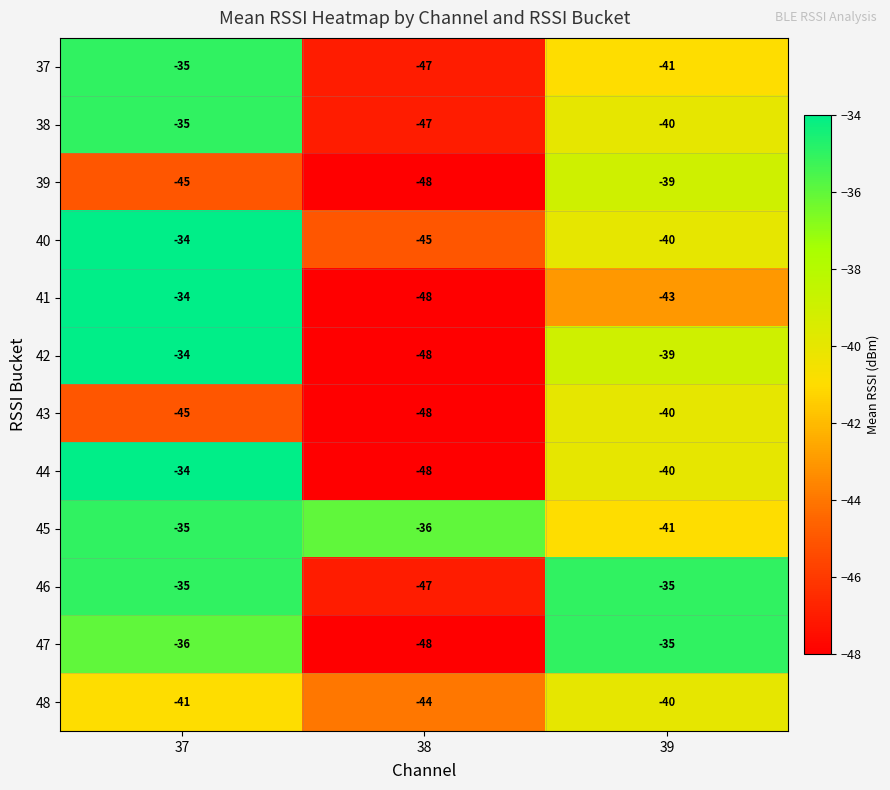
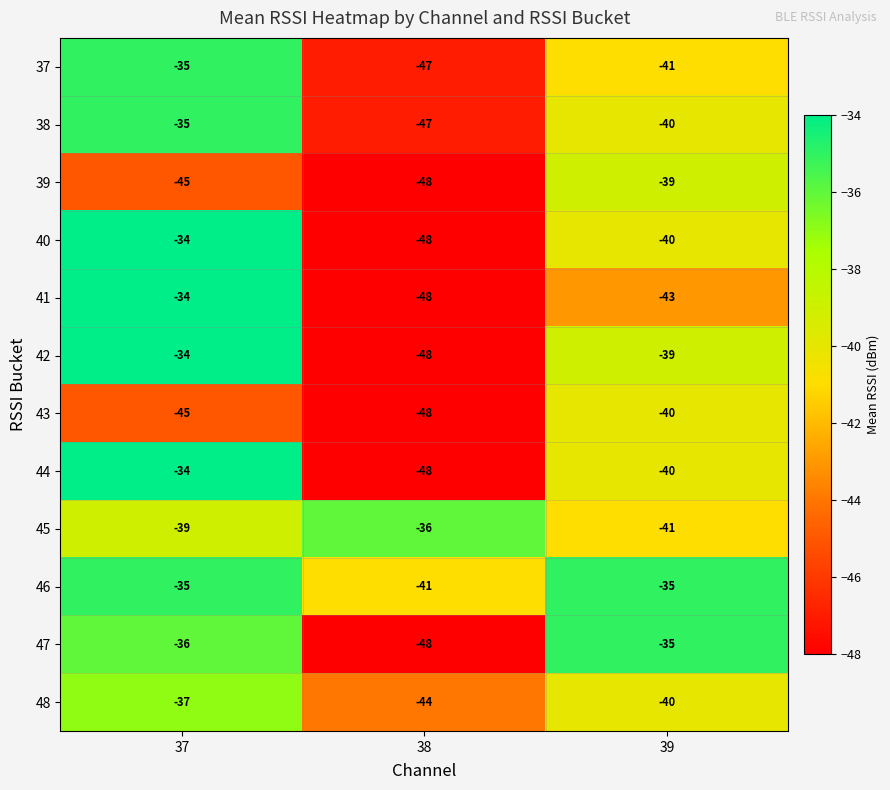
  {
    "37": {
      "37": -35,
      "38": -47,
      "39": -41
    },
    "38": {
      "37": -35,
      "38": -47,
      "39": -40
    },
    "39": {
      "37": -45,
      "38": -48,
      "39": -39
    },
    "40": {
      "37": -34,
-     "38": -45,
+     "38": -48,
      "39": -40
    },
    "41": {
      "37": -34,
      "38": -48,
      "39": -43
    },
    "42": {
      "37": -34,
      "38": -48,
      "39": -39
    },
    "43": {
      "37": -45,
      "38": -48,
      "39": -40
    },
    "44": {
      "37": -34,
      "38": -48,
      "39": -40
    },
    "45": {
-     "37": -35,
+     "37": -39,
      "38": -36,
      "39": -41
    },
    "46": {
      "37": -35,
-     "38": -47,
+     "38": -41,
      "39": -35
    },
    "47": {
      "37": -36,
      "38": -48,
      "39": -35
    },
    "48": {
-     "37": -41,
+     "37": -37,
      "38": -44,
      "39": -40
    }
  }
